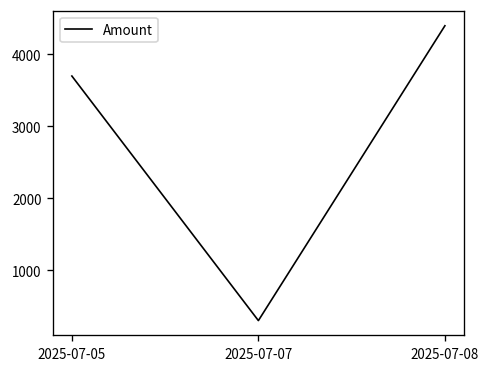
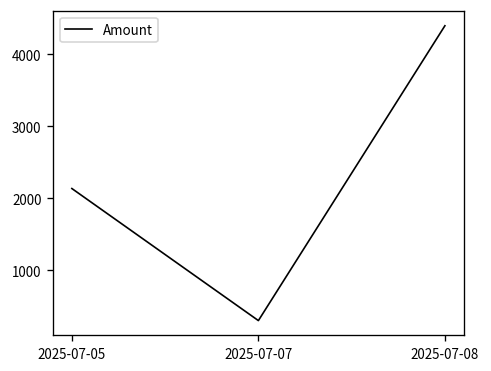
  {
-   "2025-07-05": 3700,
+   "2025-07-05": 2100,
    "2025-07-07": 300,
    "2025-07-08": 4400
  }
